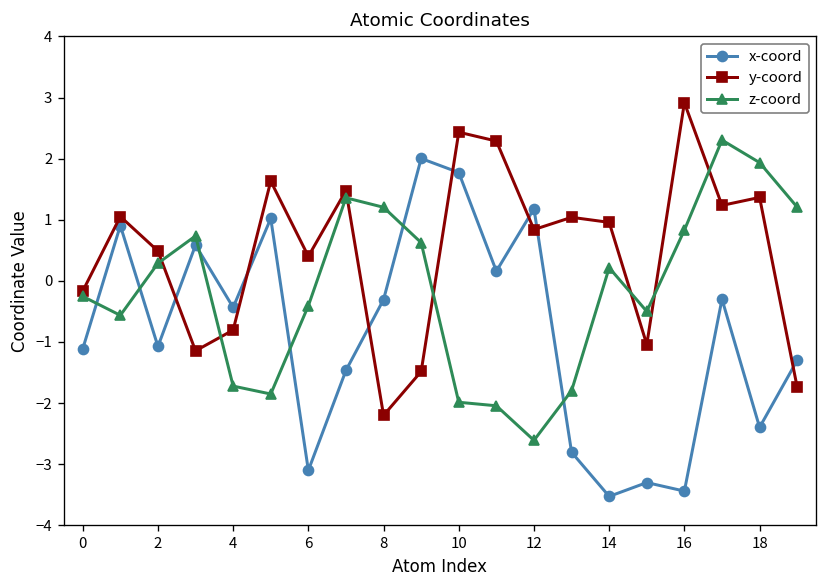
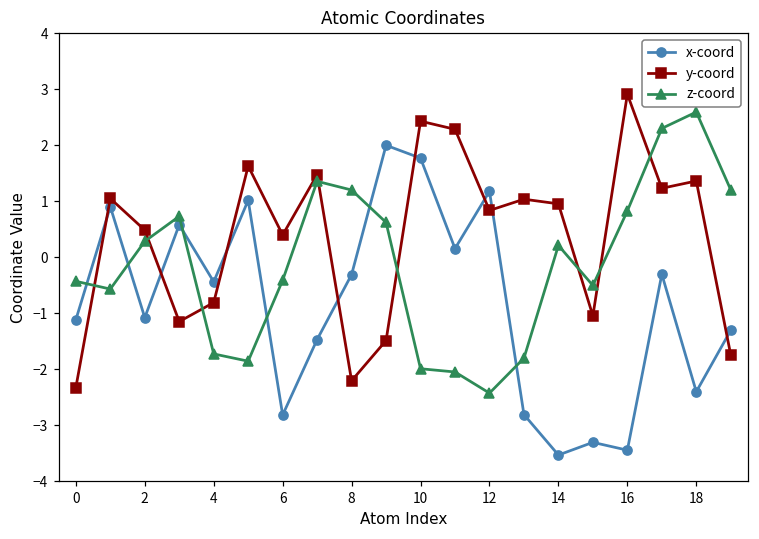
  {
    "x-coord": {
      "0": -1.1,
      "2": -1.1,
      "4": -0.4,
-     "6": -3.1,
+     "6": -2.8,
      "8": -0.3,
      "10": 1.8,
      "12": 1.2,
      "14": -3.5,
      "16": -3.4,
      "18": -2.4
    },
    "y-coord": {
-     "0": -0.2,
+     "0": -2.3,
      "2": 0.5,
      "4": -0.8,
      "6": 0.4,
      "8": -2.2,
      "10": 2.4,
      "12": 0.8,
      "14": 1.0,
      "16": 2.9,
      "18": 1.4
    },
    "z-coord": {
-     "0": -0.3,
+     "0": -0.4,
      "2": 0.3,
      "4": -1.7,
      "6": -0.4,
      "8": 1.2,
      "10": -2.0,
-     "12": -2.6,
+     "12": -2.4,
      "14": 0.2,
      "16": 0.8,
-     "18": 1.9
+     "18": 2.6
    }
  }
